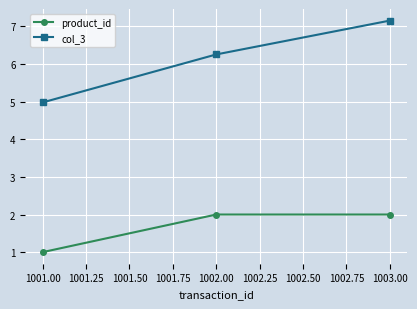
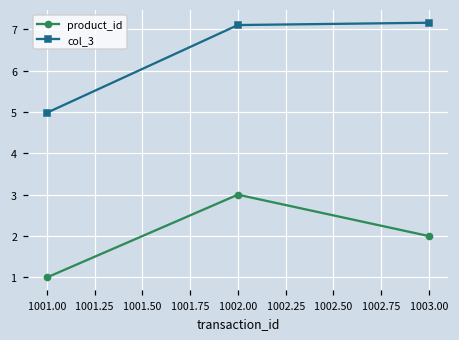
  {
    "product_id": {
      "1001.00": 1,
-     "1002.00": 2,
+     "1002.00": 3,
      "1003.00": 2
    },
    "col_3": {
      "1001.00": 5.0,
-     "1002.00": 6.3,
+     "1002.00": 7.1,
      "1003.00": 7.2
    }
  }
